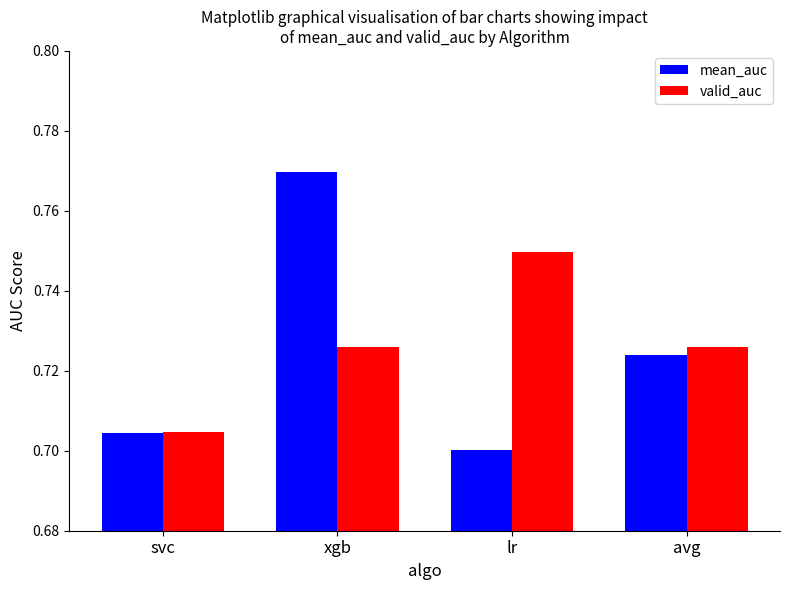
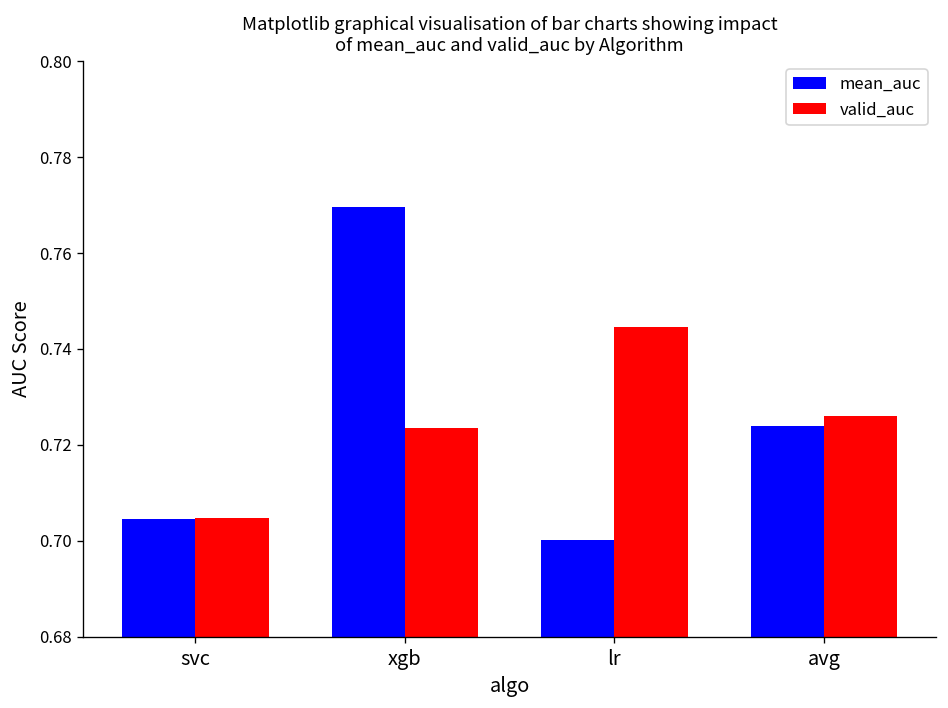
  {
    "mean_auc": {
      "svc": 0.705,
      "xgb": 0.770,
      "lr": 0.700,
      "avg": 0.724
    },
    "valid_auc": {
      "svc": 0.705,
-     "xgb": 0.726,
-     "lr": 0.750,
+     "xgb": 0.723,
+     "lr": 0.745,
      "avg": 0.726
    }
  }
